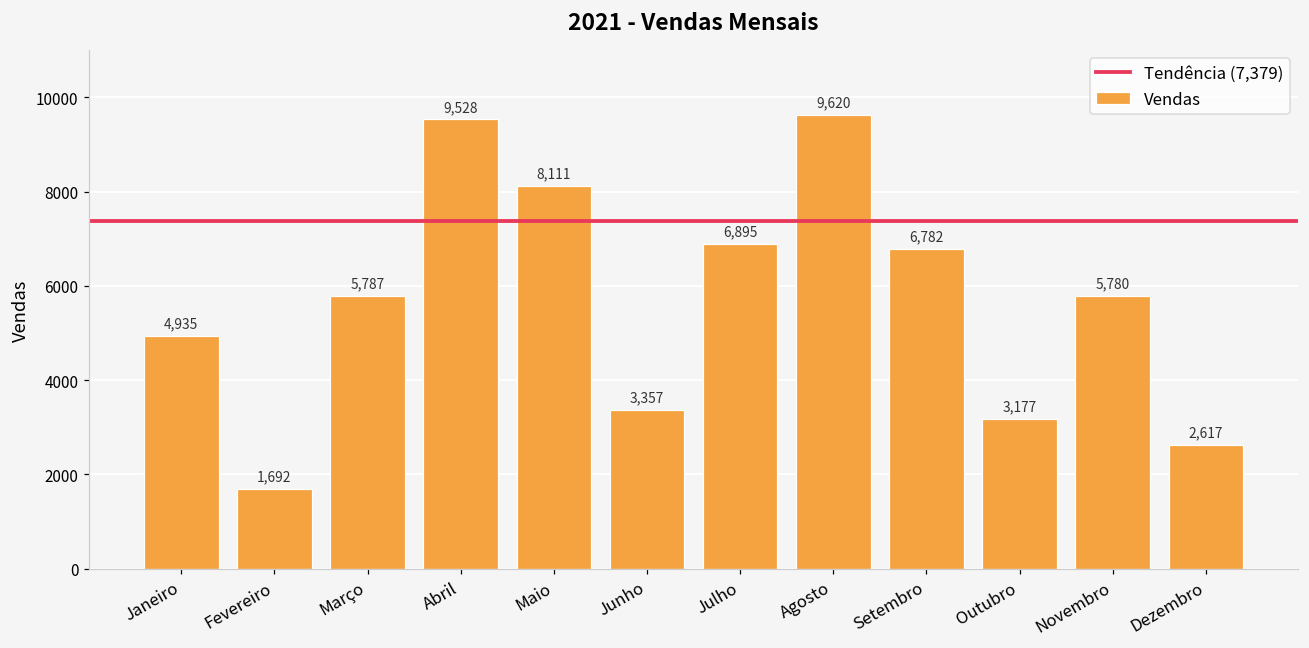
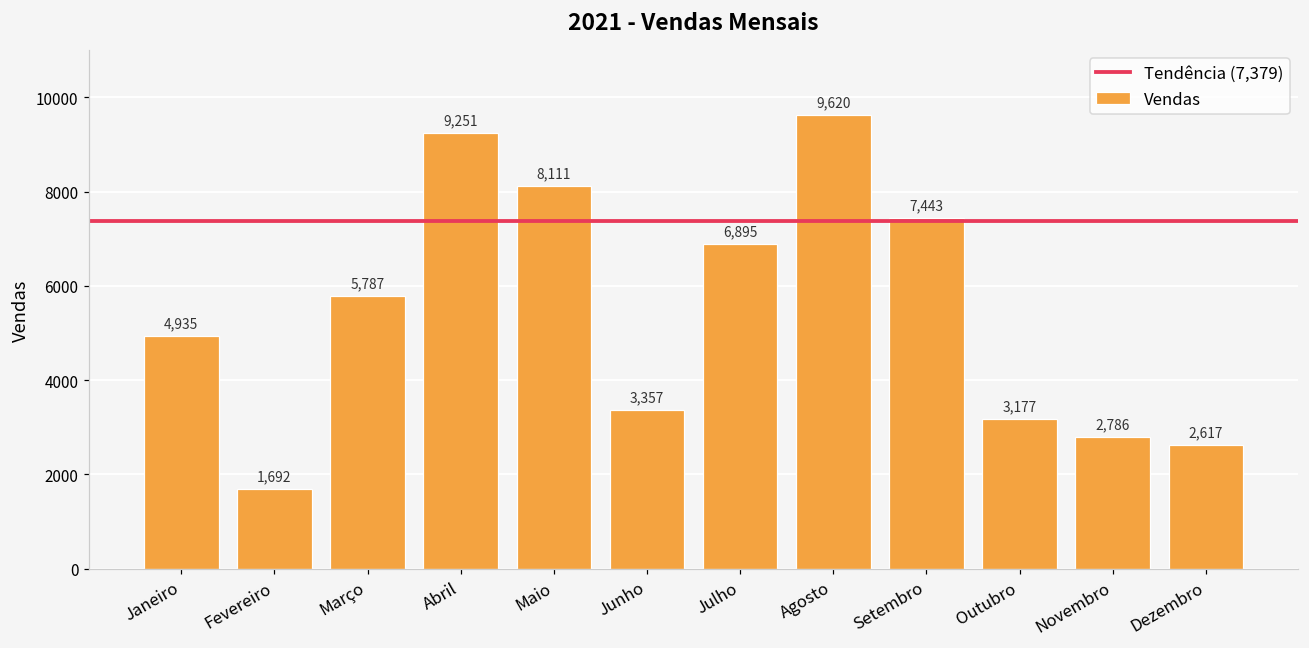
  {
    "Janeiro": "4,935",
    "Fevereiro": "1,692",
    "Março": "5,787",
-   "Abril": "9,528",
+   "Abril": "9,251",
    "Maio": "8,111",
    "Junho": "3,357",
    "Julho": "6,895",
    "Agosto": "9,620",
-   "Setembro": "6,782",
+   "Setembro": "7,443",
    "Outubro": "3,177",
-   "Novembro": "5,780",
+   "Novembro": "2,786",
    "Dezembro": "2,617"
  }
